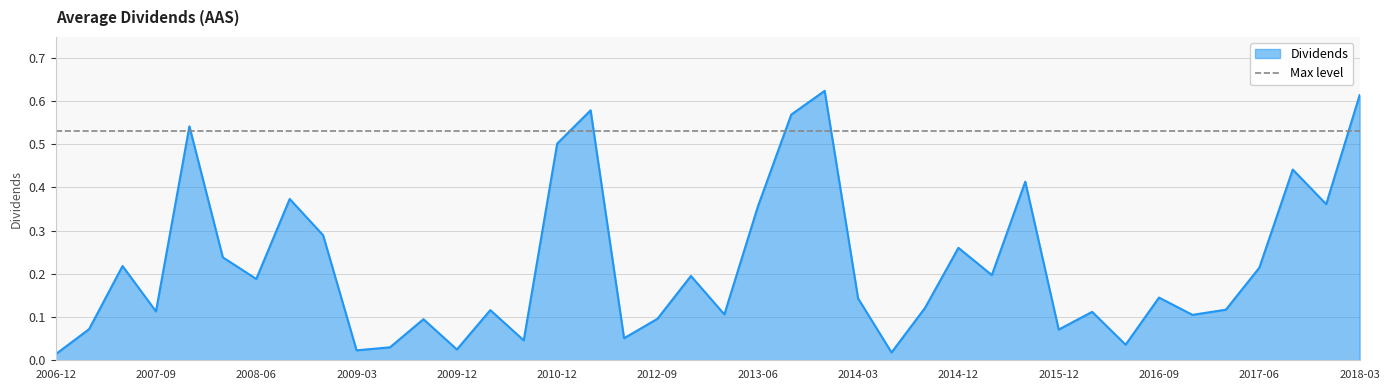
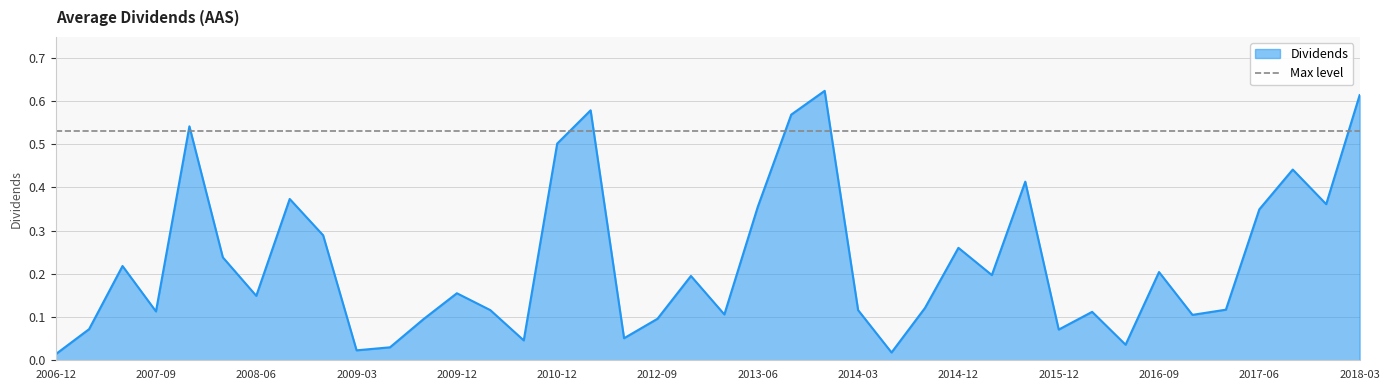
  {
    "2006-12": 0.01,
    "2007-09": 0.11,
-   "2008-06": 0.19,
+   "2008-06": 0.15,
    "2009-03": 0.02,
-   "2009-12": 0.03,
+   "2009-12": 0.16,
    "2010-12": 0.50,
    "2012-09": 0.10,
    "2013-06": 0.36,
-   "2014-03": 0.14,
+   "2014-03": 0.12,
    "2014-12": 0.26,
    "2015-12": 0.07,
-   "2016-09": 0.15,
-   "2017-06": 0.21,
+   "2016-09": 0.20,
+   "2017-06": 0.35,
    "2018-03": 0.61
  }
